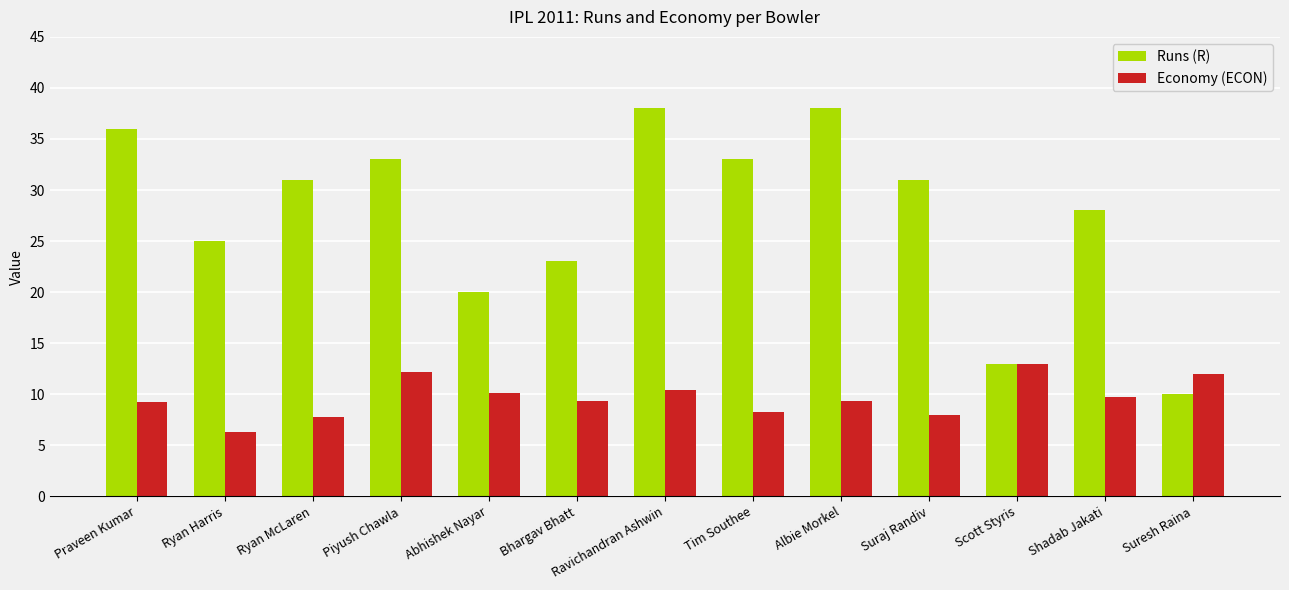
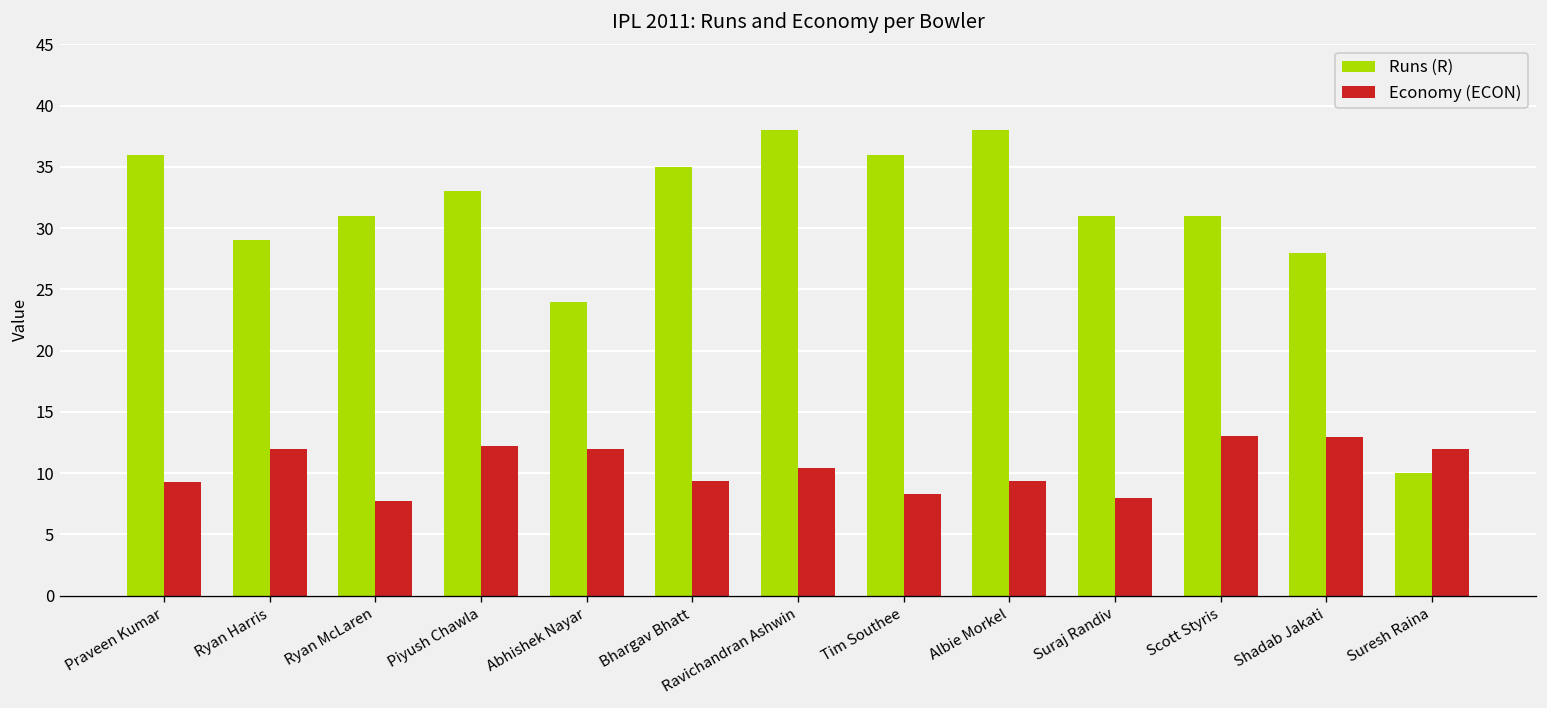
  {
    "Runs (R)": {
      "Praveen Kumar": 36,
-     "Ryan Harris": 25,
+     "Ryan Harris": 29,
      "Ryan McLaren": 31,
      "Piyush Chawla": 33,
-     "Abhishek Nayar": 20,
-     "Bhargav Bhatt": 23,
+     "Abhishek Nayar": 24,
+     "Bhargav Bhatt": 35,
      "Ravichandran Ashwin": 38,
-     "Tim Southee": 33,
+     "Tim Southee": 36,
      "Albie Morkel": 38,
      "Suraj Randiv": 31,
-     "Scott Styris": 13,
+     "Scott Styris": 31,
      "Shadab Jakati": 28,
      "Suresh Raina": 10
    },
    "Economy (ECON)": {
      "Praveen Kumar": 9.3,
-     "Ryan Harris": 6.3,
+     "Ryan Harris": 12.0,
      "Ryan McLaren": 7.8,
      "Piyush Chawla": 12.2,
-     "Abhishek Nayar": 10.1,
+     "Abhishek Nayar": 12.0,
      "Bhargav Bhatt": 9.3,
      "Ravichandran Ashwin": 10.4,
      "Tim Southee": 8.3,
      "Albie Morkel": 9.3,
      "Suraj Randiv": 8.0,
      "Scott Styris": 13.0,
-     "Shadab Jakati": 9.7,
+     "Shadab Jakati": 12.9,
      "Suresh Raina": 12.0
    }
  }
